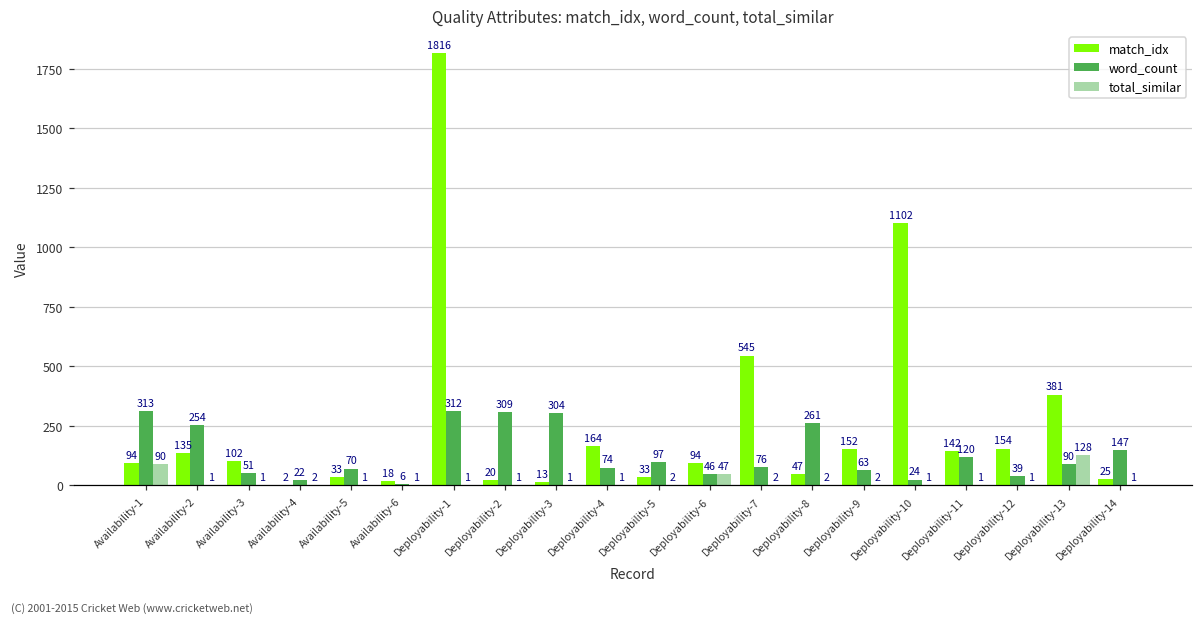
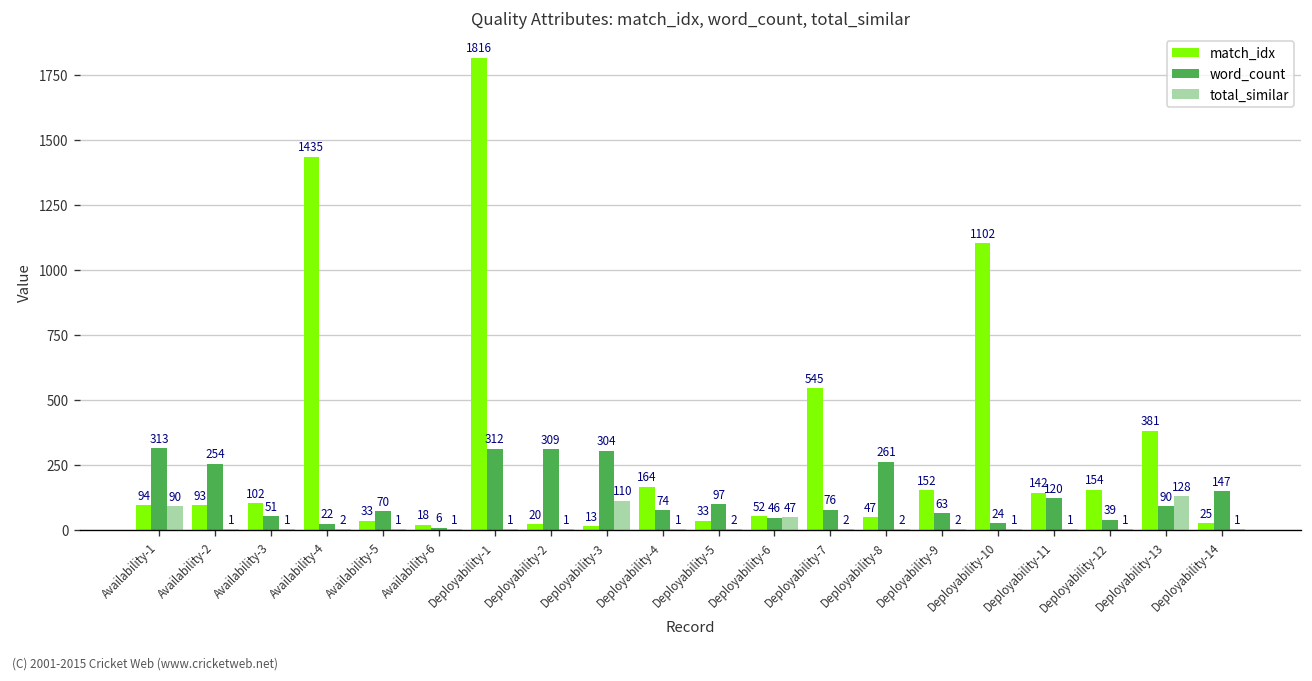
  {
    "match_idx": {
      "Availability-1": 94,
-     "Availability-2": 135,
+     "Availability-2": 93,
      "Availability-3": 102,
-     "Availability-4": 2,
+     "Availability-4": 1435,
      "Availability-5": 33,
      "Availability-6": 18,
      "Deployability-1": 1816,
      "Deployability-2": 20,
      "Deployability-3": 13,
      "Deployability-4": 164,
      "Deployability-5": 33,
-     "Deployability-6": 94,
+     "Deployability-6": 52,
      "Deployability-7": 545,
      "Deployability-8": 47,
      "Deployability-9": 152,
      "Deployability-10": 1102,
      "Deployability-11": 142,
      "Deployability-12": 154,
      "Deployability-13": 381,
      "Deployability-14": 25
    },
    "word_count": {
      "Availability-1": 313,
      "Availability-2": 254,
      "Availability-3": 51,
      "Availability-4": 22,
      "Availability-5": 70,
      "Availability-6": 6,
      "Deployability-1": 312,
      "Deployability-2": 309,
      "Deployability-3": 304,
      "Deployability-4": 74,
      "Deployability-5": 97,
      "Deployability-6": 46,
      "Deployability-7": 76,
      "Deployability-8": 261,
      "Deployability-9": 63,
      "Deployability-10": 24,
      "Deployability-11": 120,
      "Deployability-12": 39,
      "Deployability-13": 90,
      "Deployability-14": 147
    },
    "total_similar": {
      "Availability-1": 90,
      "Availability-2": 1,
      "Availability-3": 1,
      "Availability-4": 2,
      "Availability-5": 1,
      "Availability-6": 1,
      "Deployability-1": 1,
      "Deployability-2": 1,
-     "Deployability-3": 1,
+     "Deployability-3": 110,
      "Deployability-4": 1,
      "Deployability-5": 2,
      "Deployability-6": 47,
      "Deployability-7": 2,
      "Deployability-8": 2,
      "Deployability-9": 2,
      "Deployability-10": 1,
      "Deployability-11": 1,
      "Deployability-12": 1,
      "Deployability-13": 128,
      "Deployability-14": 1
    }
  }
